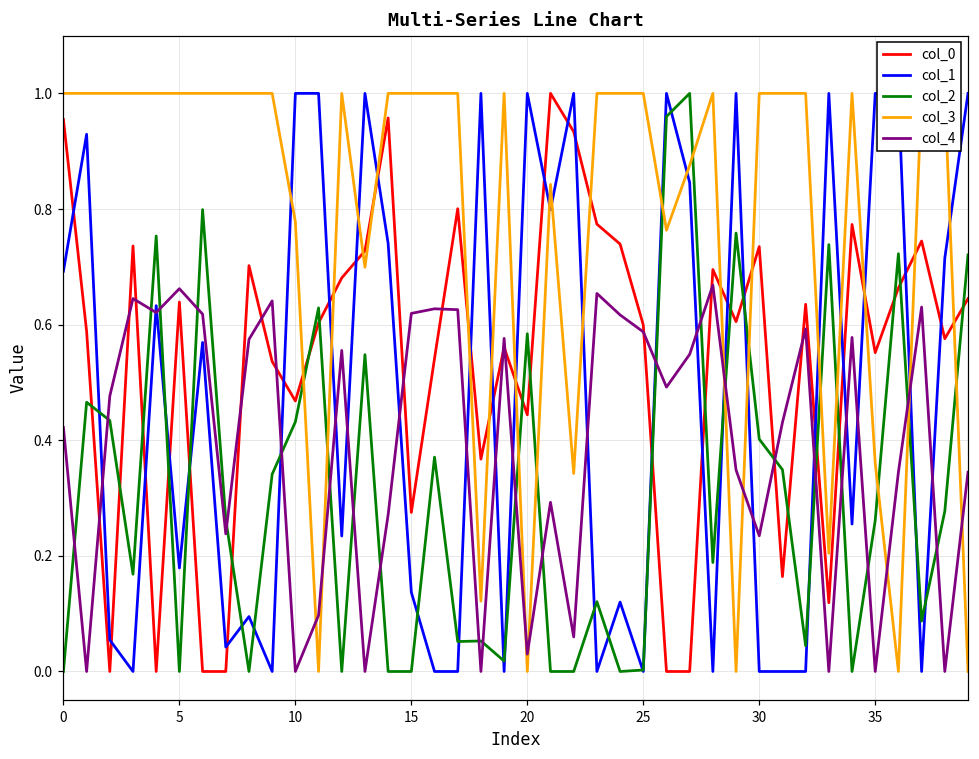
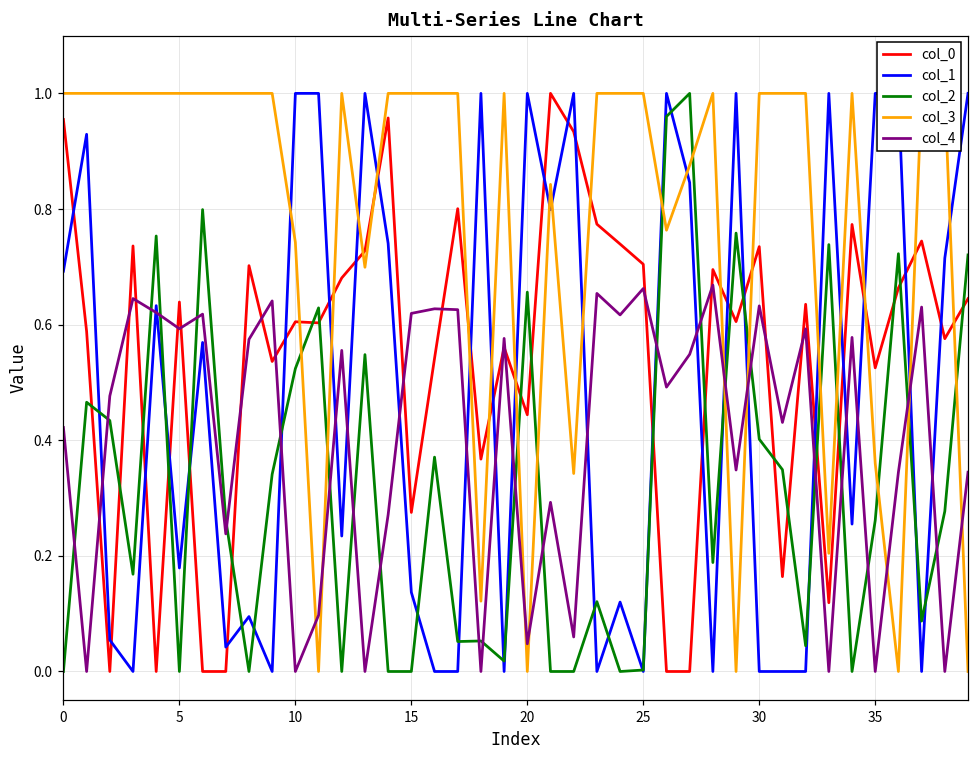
  {
    "col_0": {
      "0": 0.95,
      "5": 0.64,
-     "10": 0.47,
+     "10": 0.60,
      "15": 0.28,
      "20": 0.44,
-     "25": 0.60,
+     "25": 0.70,
      "30": 0.73,
-     "35": 0.55
+     "35": 0.53
    },
    "col_1": {
      "0": 0.69,
      "5": 0.18,
      "10": 1.00,
      "15": 0.14,
      "20": 1.00,
      "30": 0.00,
      "35": 1.00
    },
    "col_2": {
      "0": 0.00,
      "5": 0.00,
-     "10": 0.43,
+     "10": 0.52,
      "15": 0.00,
-     "20": 0.58,
+     "20": 0.66,
      "30": 0.40,
      "35": 0.26
    },
    "col_3": {
      "0": 1.00,
      "5": 1.00,
-     "10": 0.78,
+     "10": 0.74,
      "15": 1.00,
      "20": 0.00,
      "25": 1.00,
      "30": 1.00,
      "35": 0.36
    },
    "col_4": {
      "0": 0.42,
-     "5": 0.66,
+     "5": 0.59,
      "10": 0.00,
      "15": 0.62,
-     "20": 0.03,
-     "25": 0.59,
-     "30": 0.23,
+     "20": 0.05,
+     "25": 0.66,
+     "30": 0.63,
      "35": 0.00
    }
  }
